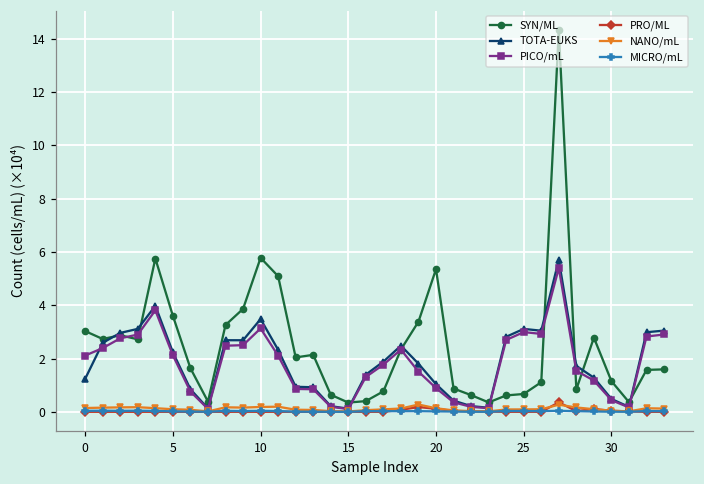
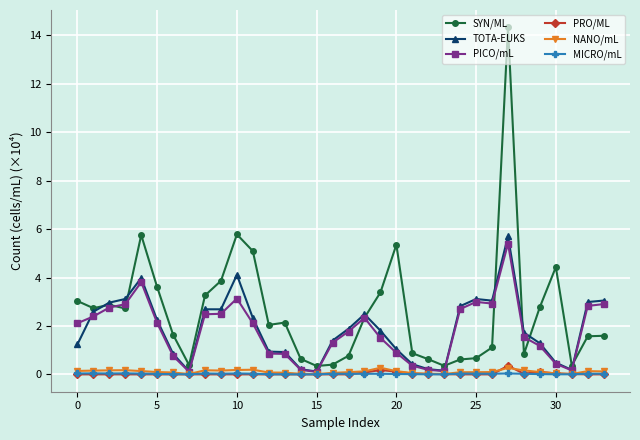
  {
    "SYN/ML": {
      "0": 3.0,
      "5": 3.6,
      "10": 5.8,
      "15": 0.3,
      "20": 5.4,
      "25": 0.7,
-     "30": 1.2
+     "30": 4.4
    },
    "TOTA-EUKS": {
      "0": 1.2,
      "5": 2.2,
-     "10": 3.5,
+     "10": 4.1,
      "20": 1.0,
      "25": 3.1
    },
    "PICO/mL": {
      "0": 2.1,
      "5": 2.1,
      "10": 3.1,
      "20": 0.9,
      "25": 3.0
    },
    "NANO/mL": {
      "0": 0.1,
      "10": 0.2
    }
  }
